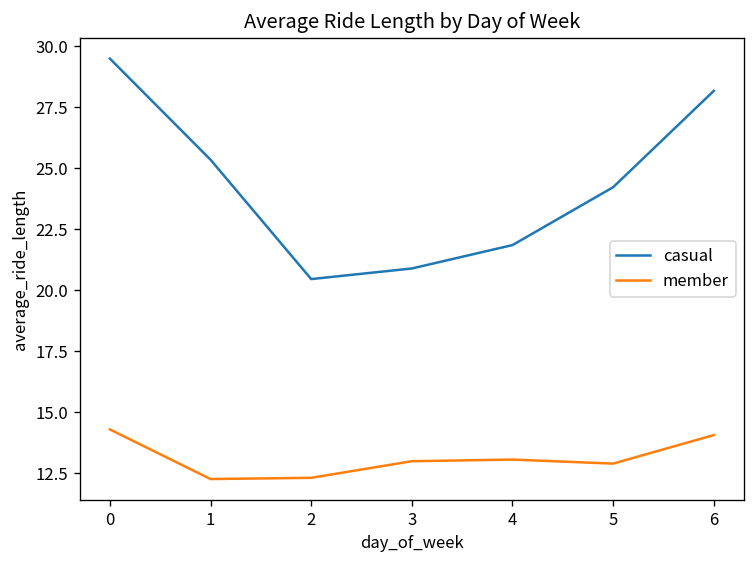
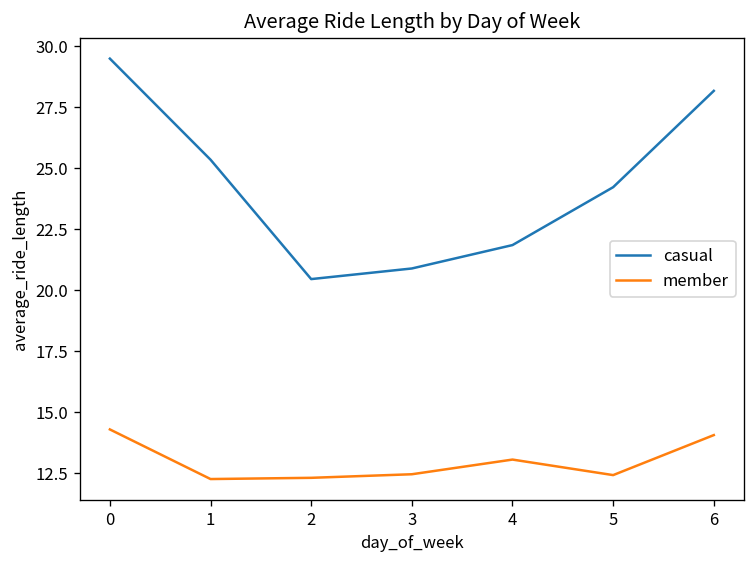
  {
    "casual": {
      "0": 29.5,
      "1": 25.4,
      "2": 20.5,
      "3": 20.9,
      "4": 21.9,
      "5": 24.2,
      "6": 28.2
    },
    "member": {
      "0": 14.3,
      "1": 12.3,
      "2": 12.3,
-     "3": 13.0,
+     "3": 12.5,
      "4": 13.1,
-     "5": 12.9,
+     "5": 12.4,
      "6": 14.1
    }
  }
